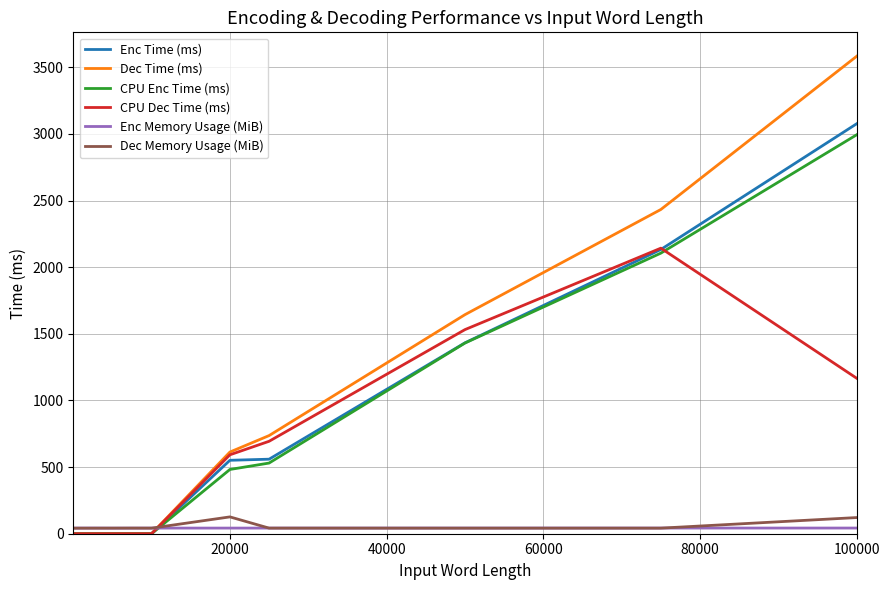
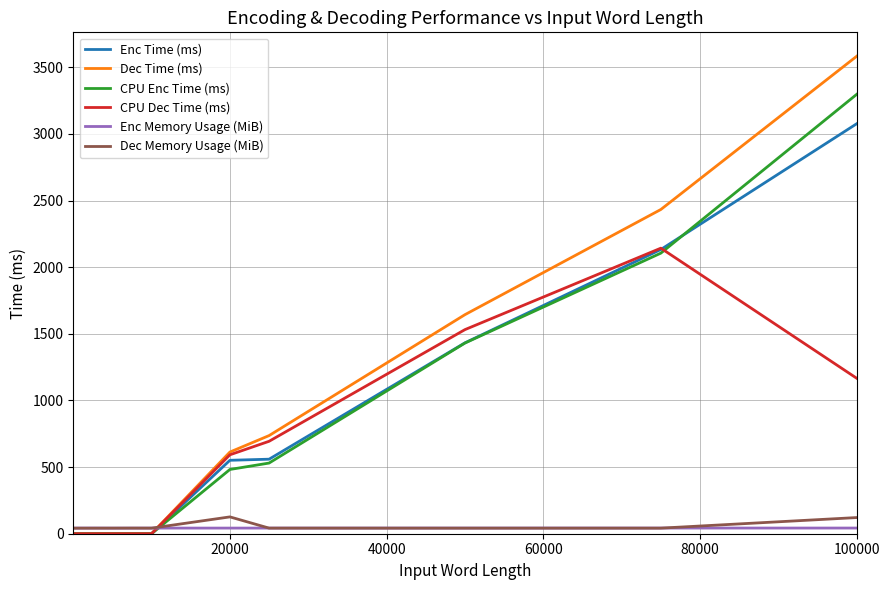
  {
    "Enc Time (ms)": {
      "20000": 550,
      "100000": 3080
    },
    "Dec Time (ms)": {
      "20000": 610,
      "100000": 3580
    },
    "CPU Enc Time (ms)": {
      "20000": 480,
-     "100000": 2990
+     "100000": 3300
    },
    "CPU Dec Time (ms)": {
      "20000": 590,
      "100000": 1170
    },
    "Enc Memory Usage (MiB)": {
      "20000": 40,
      "100000": 40
    },
    "Dec Memory Usage (MiB)": {
      "20000": 130,
      "100000": 120
    }
  }
